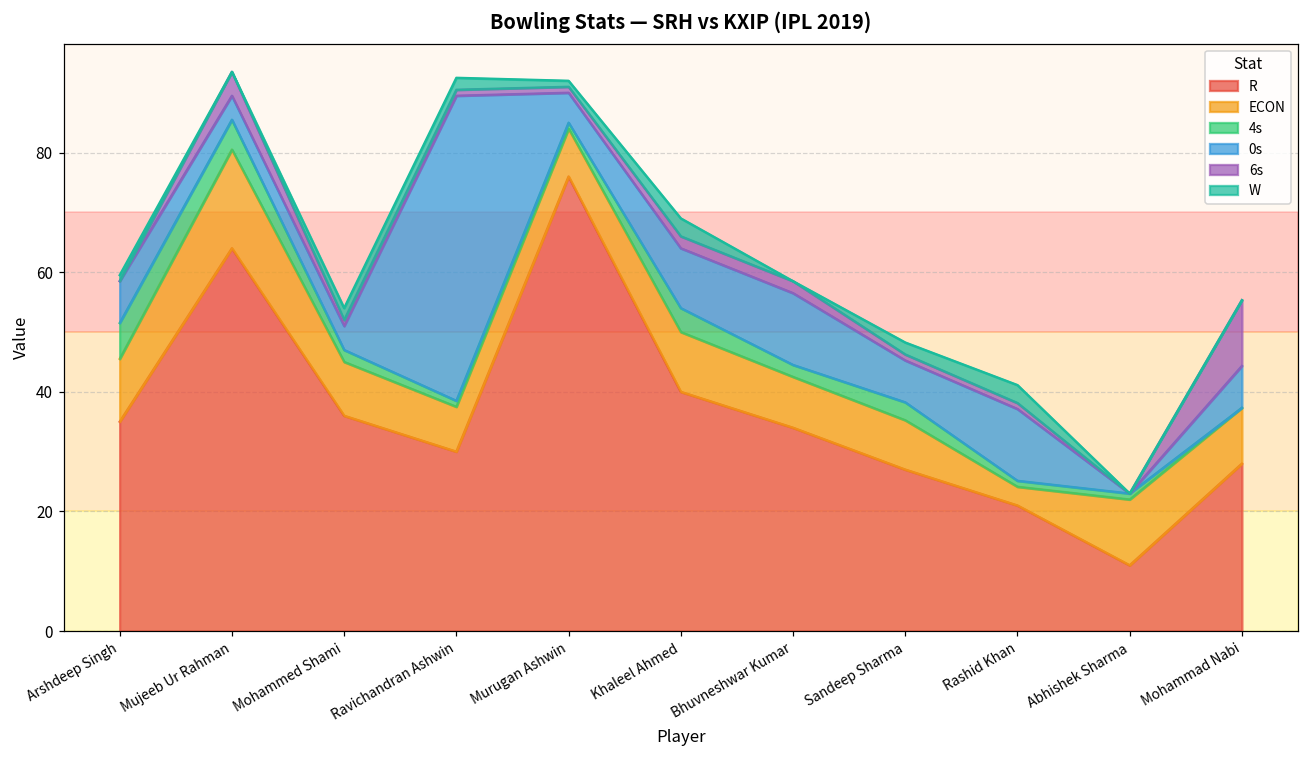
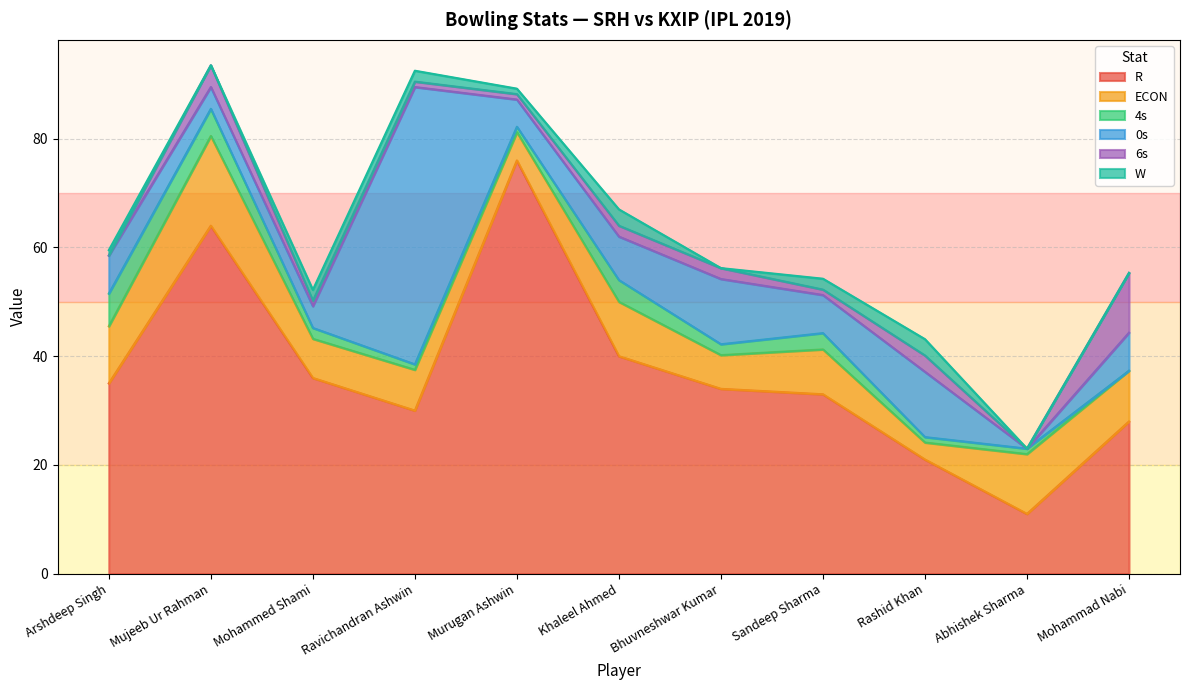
  {
    "R": {
      "Arshdeep Singh": 35,
      "Mujeeb Ur Rahman": 64,
      "Mohammed Shami": 36,
      "Ravichandran Ashwin": 30,
      "Murugan Ashwin": 76,
      "Khaleel Ahmed": 40,
      "Bhuvneshwar Kumar": 34,
-     "Sandeep Sharma": 27,
+     "Sandeep Sharma": 33,
      "Rashid Khan": 21,
      "Abhishek Sharma": 11,
      "Mohammad Nabi": 28
    },
    "ECON": {
      "Arshdeep Singh": 11,
      "Mujeeb Ur Rahman": 17,
-     "Mohammed Shami": 9,
+     "Mohammed Shami": 7,
      "Ravichandran Ashwin": 8,
-     "Murugan Ashwin": 8,
+     "Murugan Ashwin": 5,
      "Khaleel Ahmed": 10,
-     "Bhuvneshwar Kumar": 9,
+     "Bhuvneshwar Kumar": 6,
      "Sandeep Sharma": 8,
      "Rashid Khan": 3,
      "Abhishek Sharma": 11
    },
    "0s": {
      "Mujeeb Ur Rahman": 4,
      "Mohammed Shami": 4,
      "Ravichandran Ashwin": 51,
      "Murugan Ashwin": 5,
-     "Khaleel Ahmed": 10,
+     "Khaleel Ahmed": 8,
      "Bhuvneshwar Kumar": 12,
      "Sandeep Sharma": 7,
      "Rashid Khan": 12,
      "Mohammad Nabi": 7
    },
    "6s": {
      "Mohammed Shami": 1,
      "Ravichandran Ashwin": 1,
      "Murugan Ashwin": 1,
      "Khaleel Ahmed": 2,
      "Sandeep Sharma": 1,
-     "Rashid Khan": 1
+     "Rashid Khan": 3
    }
  }
